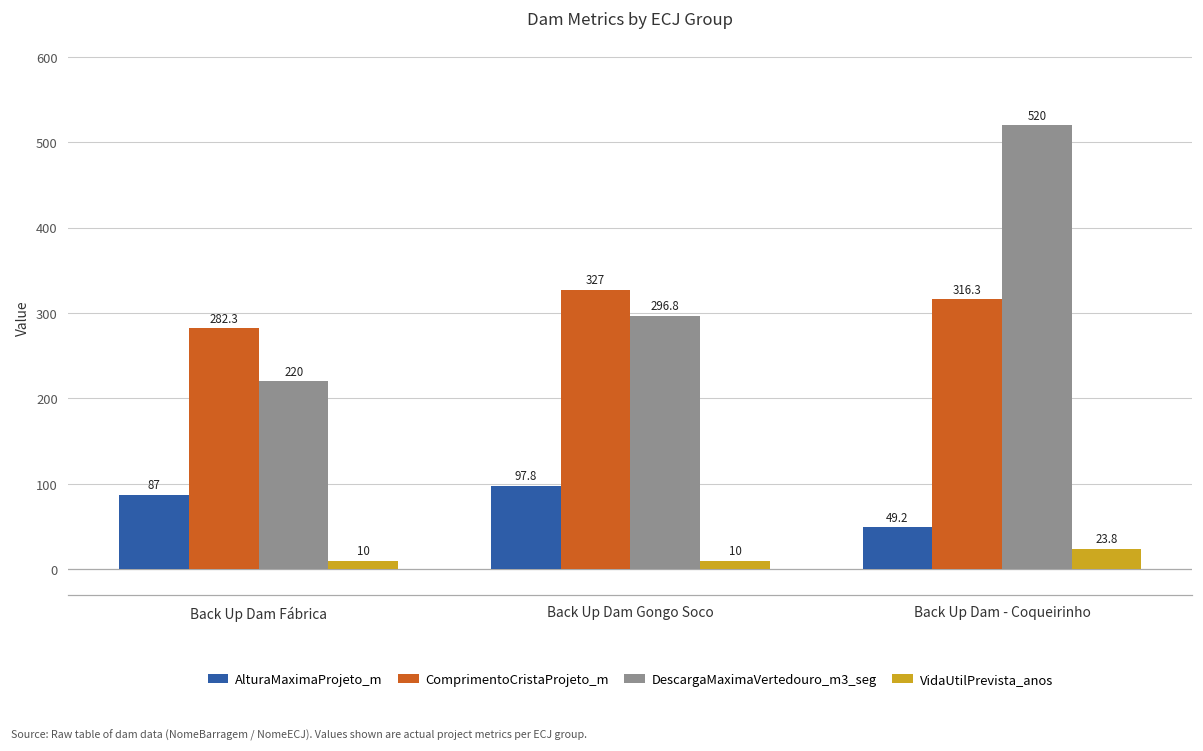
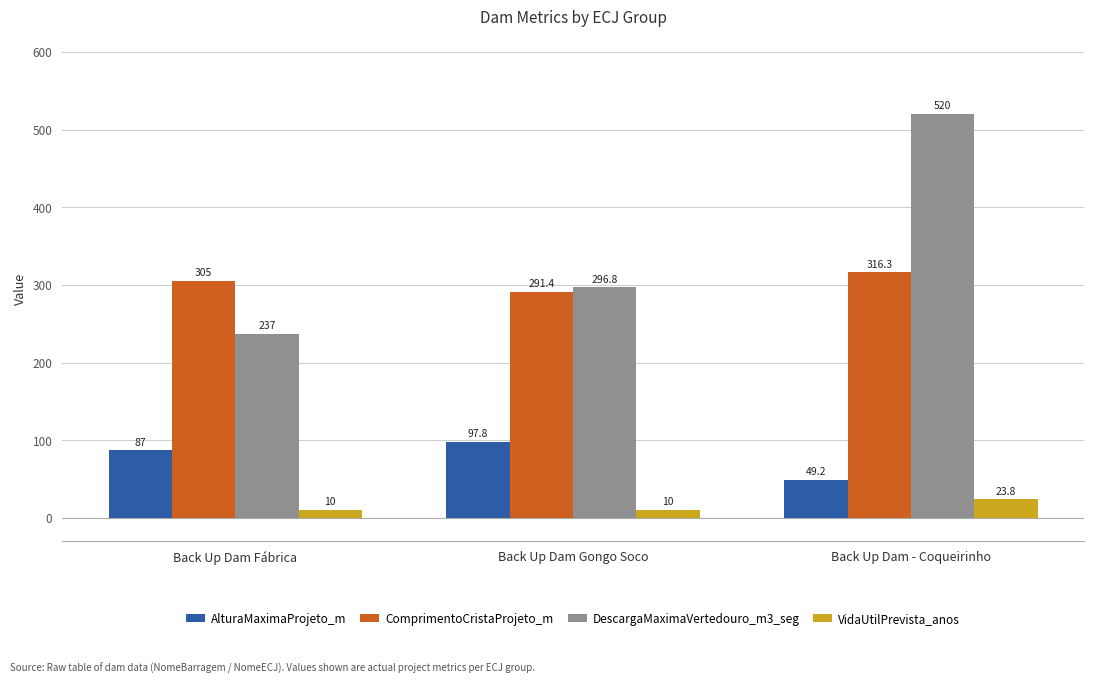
  {
    "AlturaMaximaProjeto_m": {
      "Back Up Dam Fábrica": 87,
      "Back Up Dam Gongo Soco": 97.8,
      "Back Up Dam - Coqueirinho": 49.2
    },
    "ComprimentoCristaProjeto_m": {
-     "Back Up Dam Fábrica": 282.3,
-     "Back Up Dam Gongo Soco": 327,
+     "Back Up Dam Fábrica": 305,
+     "Back Up Dam Gongo Soco": 291.4,
      "Back Up Dam - Coqueirinho": 316.3
    },
    "DescargaMaximaVertedouro_m3_seg": {
-     "Back Up Dam Fábrica": 220,
+     "Back Up Dam Fábrica": 237,
      "Back Up Dam Gongo Soco": 296.8,
      "Back Up Dam - Coqueirinho": 520
    },
    "VidaUtilPrevista_anos": {
      "Back Up Dam Fábrica": 10,
      "Back Up Dam Gongo Soco": 10,
      "Back Up Dam - Coqueirinho": 23.8
    }
  }
